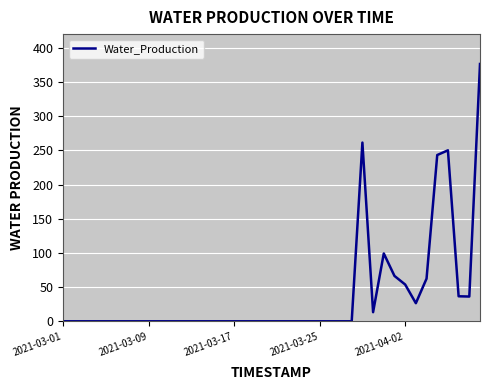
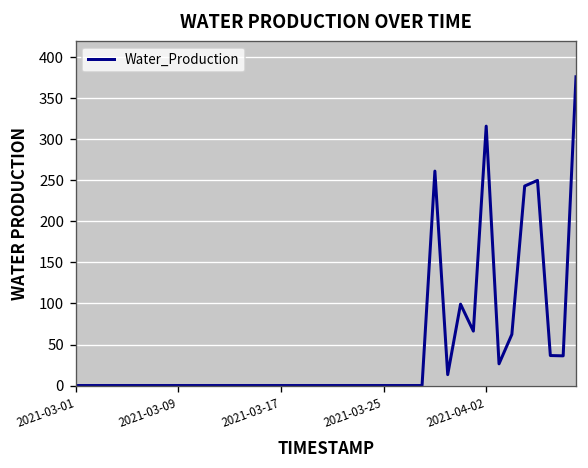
  {
    "2021-03-01": 0,
    "2021-03-09": 0,
    "2021-03-17": 0,
    "2021-03-25": 0,
-   "2021-04-02": 50
+   "2021-04-02": 320
  }
